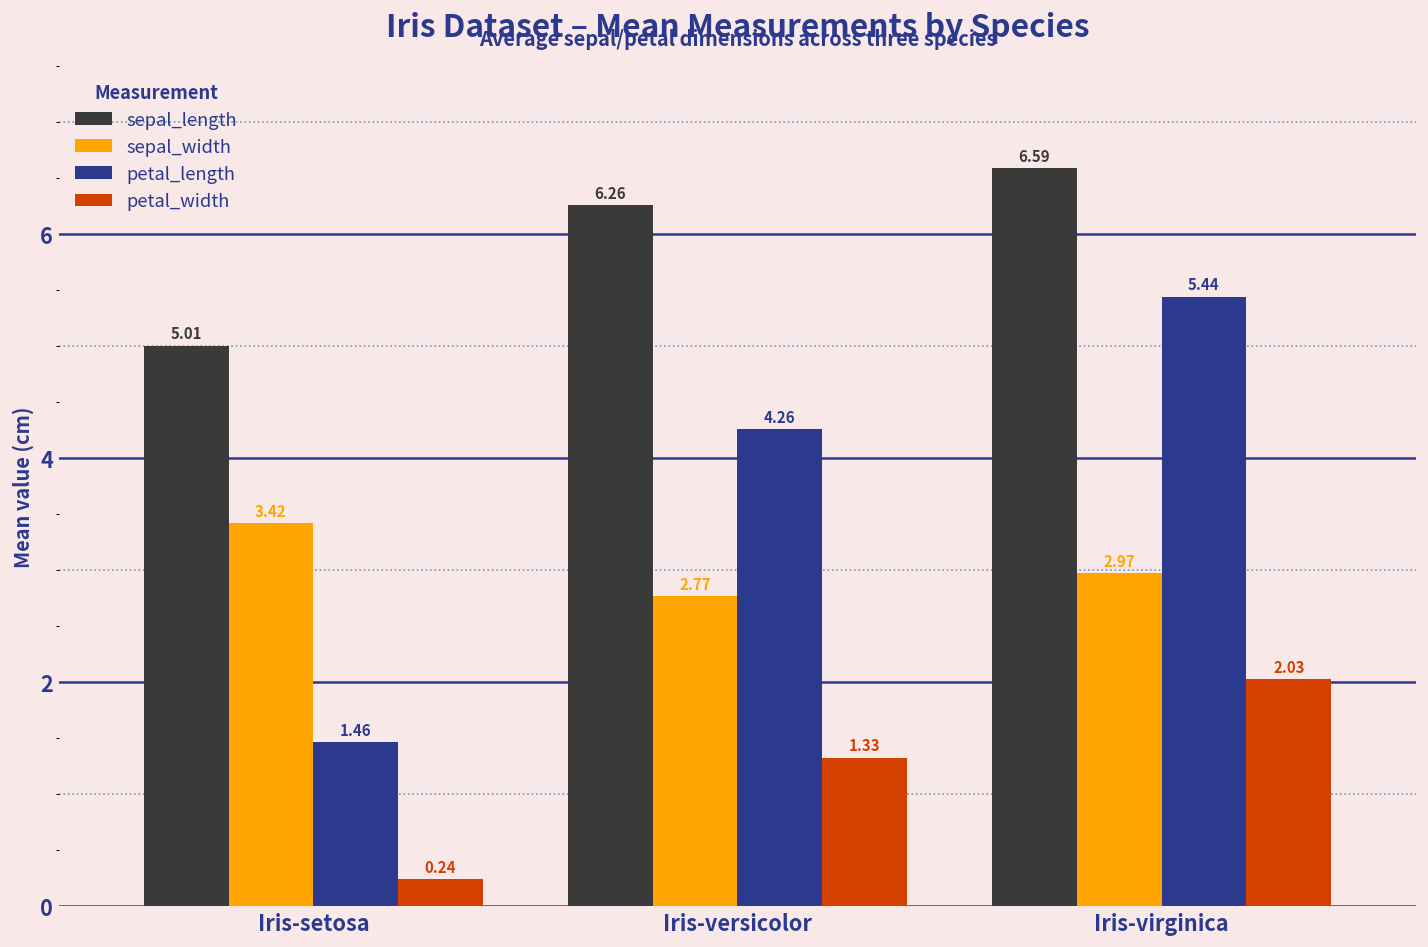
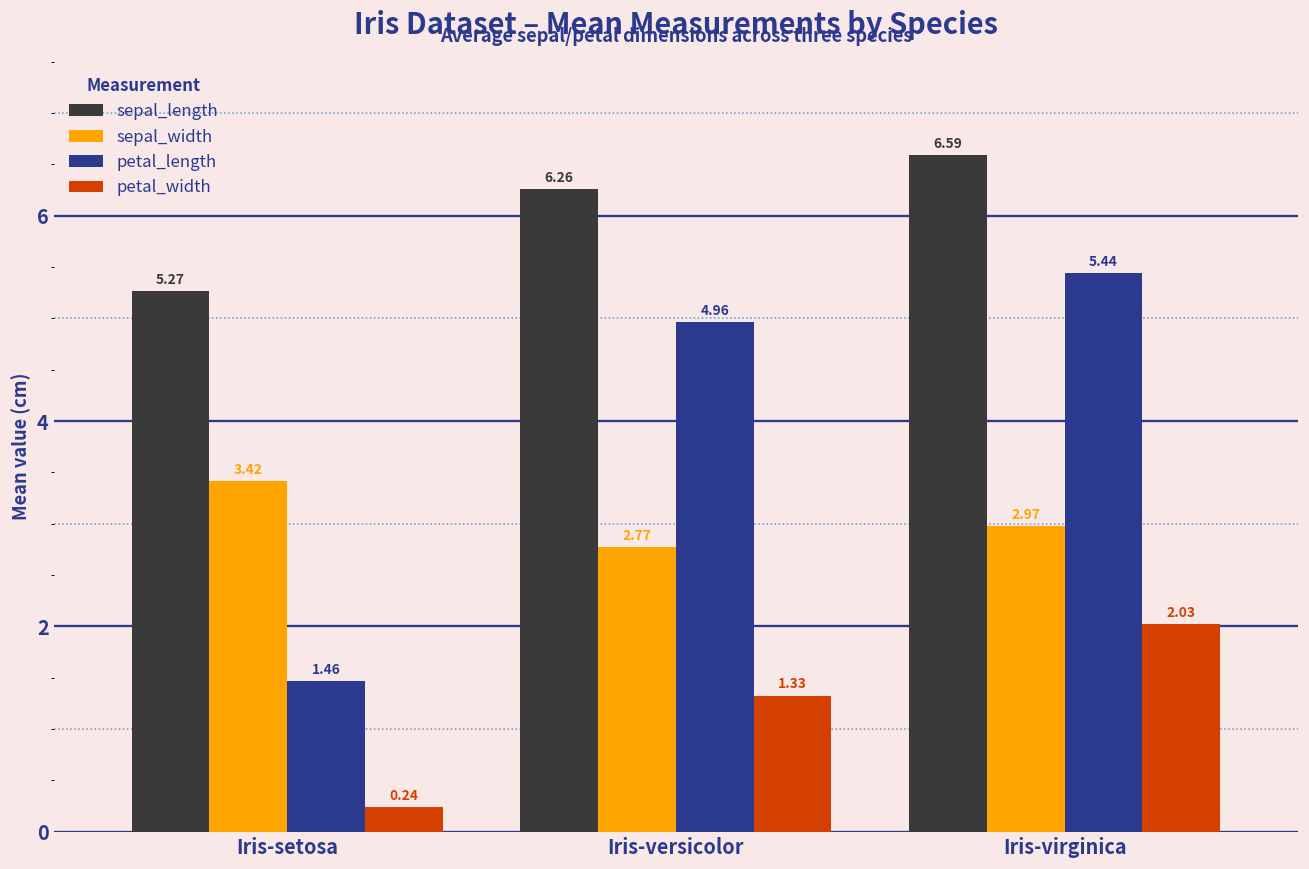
  {
    "sepal_length": {
-     "Iris-setosa": 5.01,
+     "Iris-setosa": 5.27,
      "Iris-versicolor": 6.26,
      "Iris-virginica": 6.59
    },
    "sepal_width": {
      "Iris-setosa": 3.42,
      "Iris-versicolor": 2.77,
      "Iris-virginica": 2.97
    },
    "petal_length": {
      "Iris-setosa": 1.46,
-     "Iris-versicolor": 4.26,
+     "Iris-versicolor": 4.96,
      "Iris-virginica": 5.44
    },
    "petal_width": {
      "Iris-setosa": 0.24,
      "Iris-versicolor": 1.33,
      "Iris-virginica": 2.03
    }
  }
